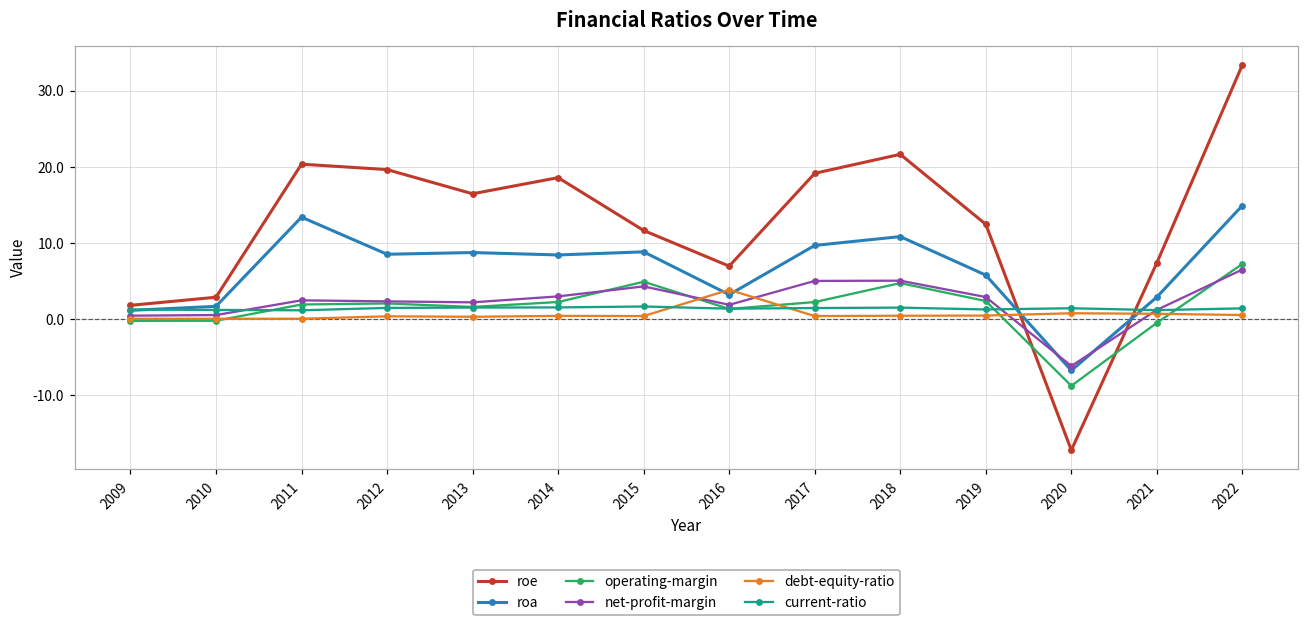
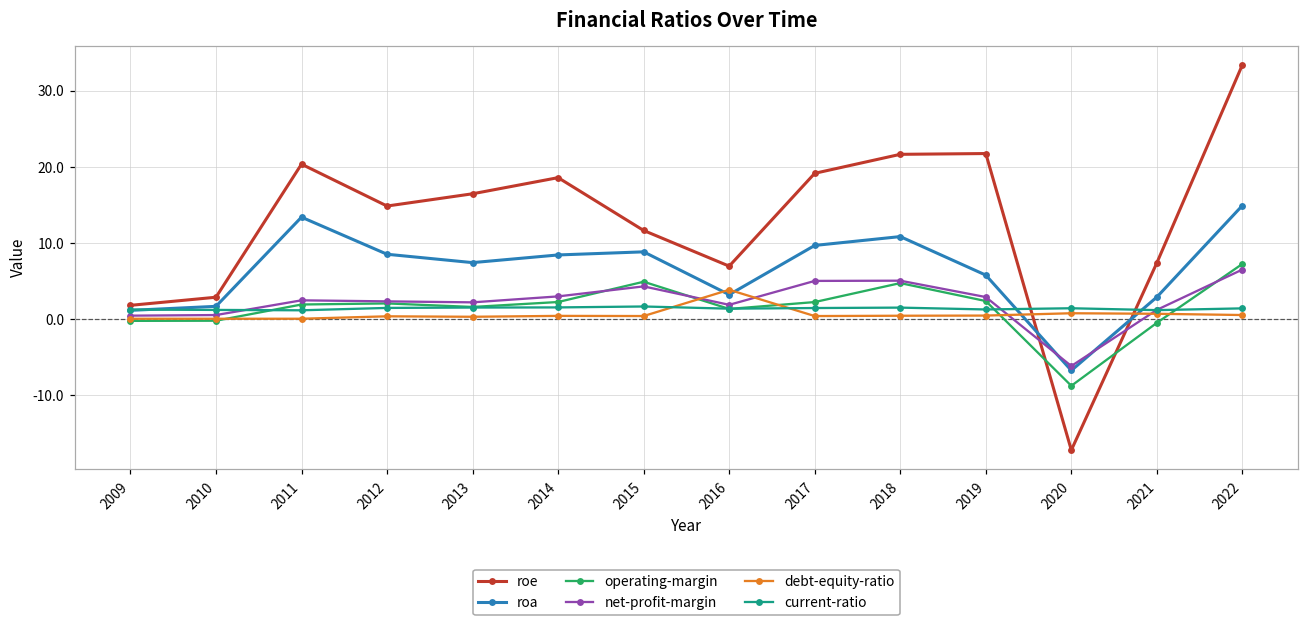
  {
    "roe": {
      "2009": 2,
      "2010": 3,
      "2011": 20,
-     "2012": 20,
+     "2012": 15,
      "2013": 16,
      "2014": 19,
      "2015": 12,
      "2016": 7,
      "2017": 19,
      "2018": 22,
-     "2019": 12,
+     "2019": 22,
      "2020": -17,
      "2021": 7,
      "2022": 33
    },
    "roa": {
      "2010": 2,
      "2011": 13,
      "2012": 8,
-     "2013": 9,
+     "2013": 7,
      "2014": 8,
      "2015": 9,
      "2016": 3,
      "2017": 10,
      "2018": 11,
      "2019": 6,
      "2020": -7,
      "2021": 3,
      "2022": 15
    },
    "net-profit-margin": {
      "2009": 0,
      "2010": 1,
      "2011": 2,
      "2013": 2,
      "2014": 3,
      "2015": 4,
      "2016": 2,
      "2017": 5,
      "2019": 3,
      "2020": -6,
      "2022": 6
    },
    "debt-equity-ratio": {
      "2011": 0,
      "2012": 0,
      "2013": 0,
      "2014": 0,
      "2015": 0,
      "2016": 4,
      "2017": 0,
      "2018": 0,
      "2019": 0,
      "2020": 1,
      "2021": 1,
      "2022": 1
    }
  }
